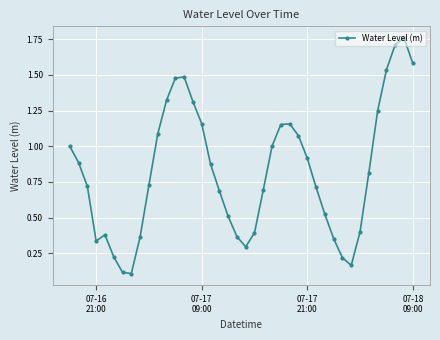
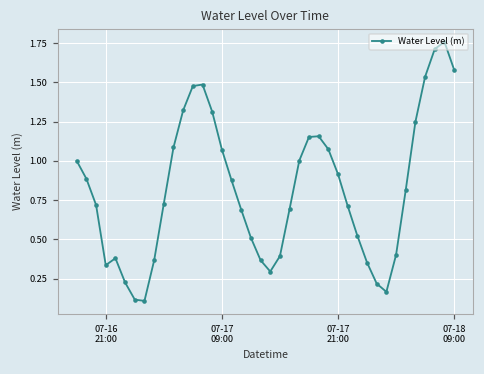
  {
    "07-16 21:00": 0.34,
-   "07-17 09:00": 1.16,
+   "07-17 09:00": 1.07,
    "07-17 21:00": 0.92,
    "07-18 09:00": 1.58
  }
